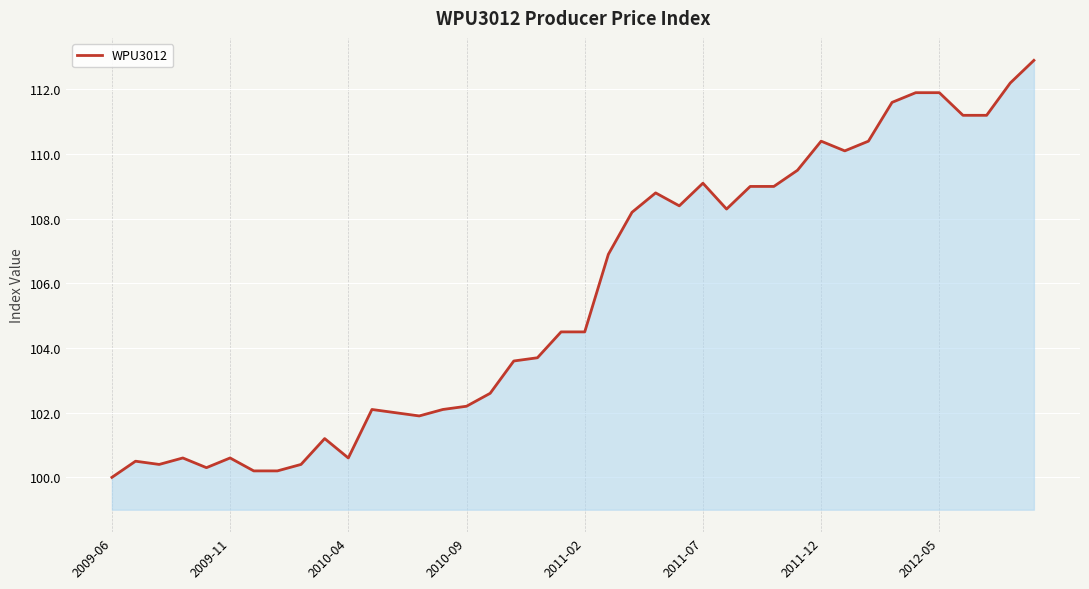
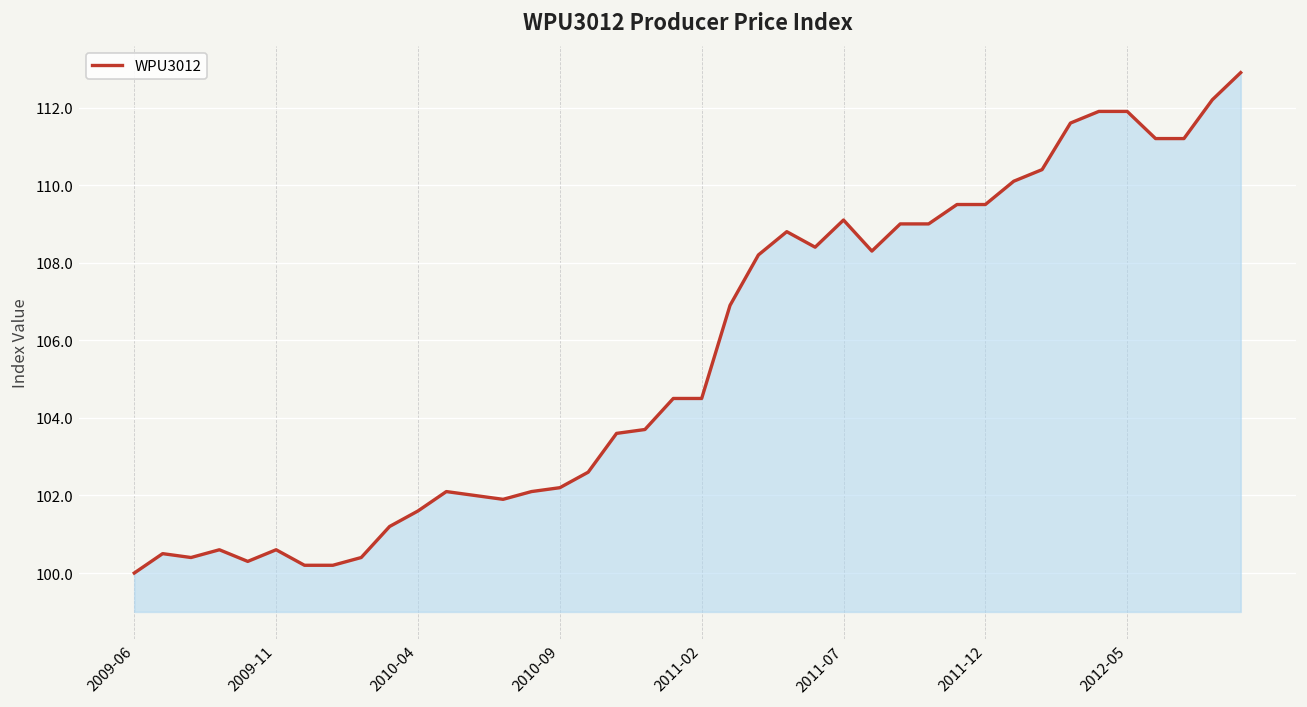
  {
    "2009-06": 100.0,
    "2009-11": 100.6,
-   "2010-04": 100.6,
+   "2010-04": 101.6,
    "2010-09": 102.2,
    "2011-02": 104.5,
    "2011-07": 109.1,
-   "2011-12": 110.4,
+   "2011-12": 109.5,
    "2012-05": 111.9
  }
